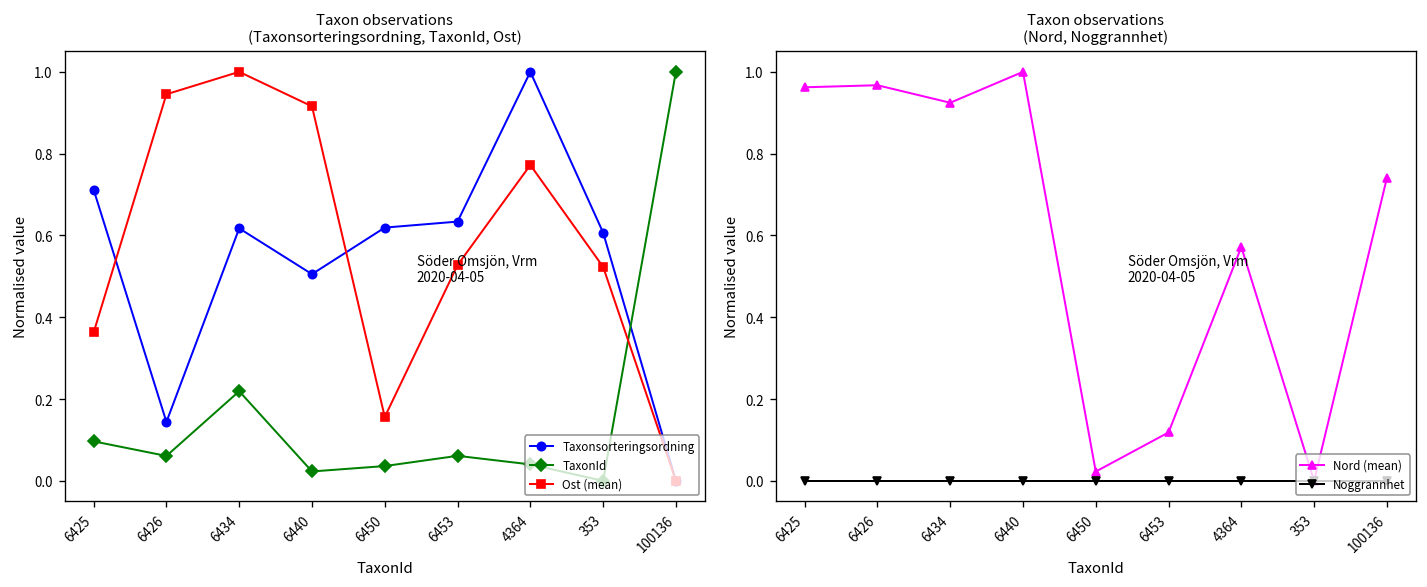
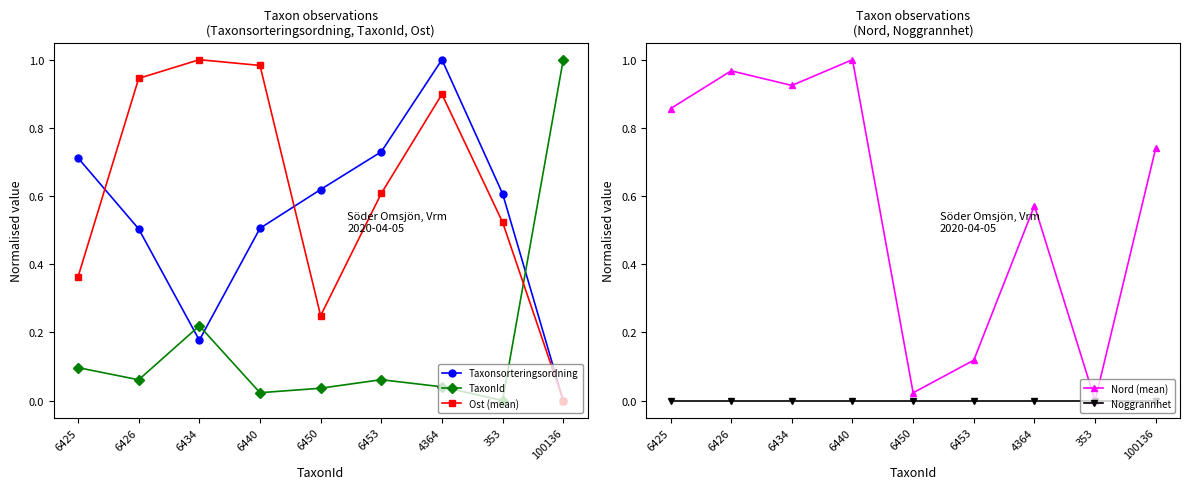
  {
    "Taxon observations (Taxonsorteringsordning, TaxonId, Ost)": {
      "Taxonsorteringsordning": {
        "6425": 0.71,
-       "6426": 0.14,
-       "6434": 0.62,
+       "6426": 0.50,
+       "6434": 0.18,
        "6440": 0.51,
        "6450": 0.62,
-       "6453": 0.63,
+       "6453": 0.73,
        "4364": 1.00,
        "353": 0.61
      },
      "TaxonId": {
        "6425": 0.10,
        "6426": 0.06,
        "6434": 0.22,
        "6440": 0.02,
        "6450": 0.04,
        "6453": 0.06,
        "100136": 1.00
      },
      "Ost (mean)": {
        "6425": 0.36,
        "6426": 0.95,
        "6434": 1.00,
-       "6440": 0.92,
-       "6450": 0.16,
-       "6453": 0.53,
-       "4364": 0.77,
+       "6440": 0.98,
+       "6450": 0.25,
+       "6453": 0.61,
+       "4364": 0.90,
        "353": 0.52
      }
    },
    "Taxon observations (Nord, Noggrannhet)": {
      "Nord (mean)": {
-       "6425": 0.96,
+       "6425": 0.86,
        "6426": 0.97,
        "6434": 0.92,
        "6440": 1.00,
        "6450": 0.02,
        "6453": 0.12,
        "100136": 0.74
      },
      "Noggrannhet": {
        "6425": 0.00,
        "6426": 0.00,
        "6434": 0.00,
        "6440": 0.00,
        "6450": 0.00,
        "6453": 0.00,
        "4364": 0.00
      }
    }
  }
